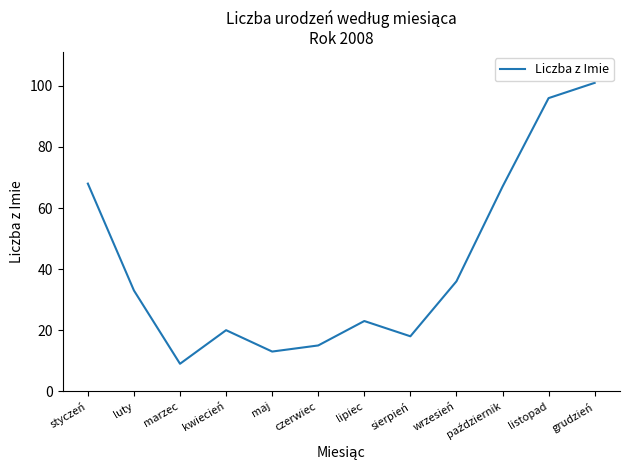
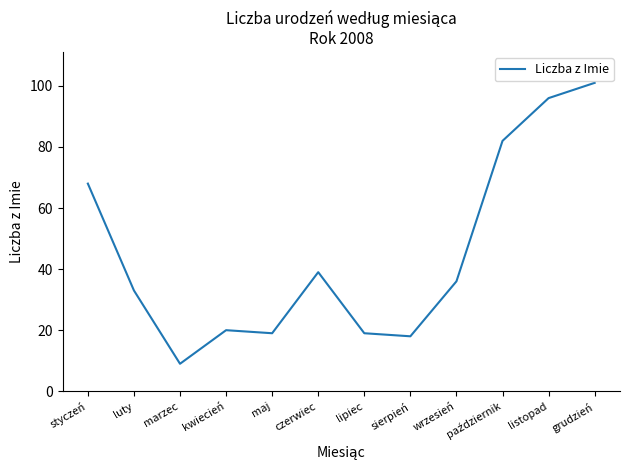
  {
    "styczeń": 68,
    "luty": 33,
    "marzec": 9,
    "kwiecień": 20,
-   "maj": 13,
-   "czerwiec": 15,
-   "lipiec": 23,
+   "maj": 19,
+   "czerwiec": 39,
+   "lipiec": 19,
    "sierpień": 18,
    "wrzesień": 36,
-   "październik": 67,
+   "październik": 82,
    "listopad": 96,
    "grudzień": 101
  }
